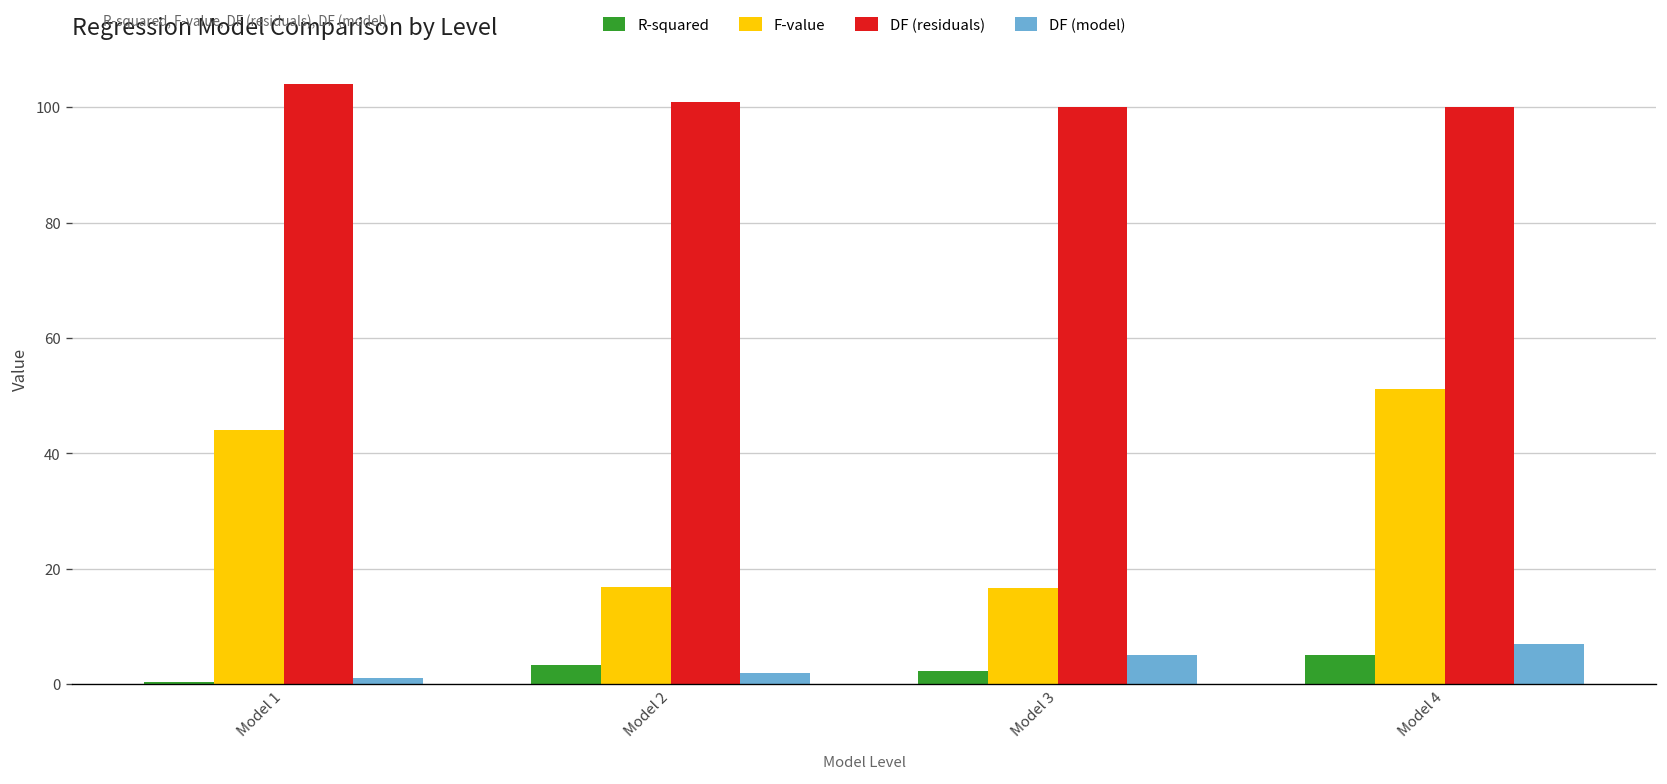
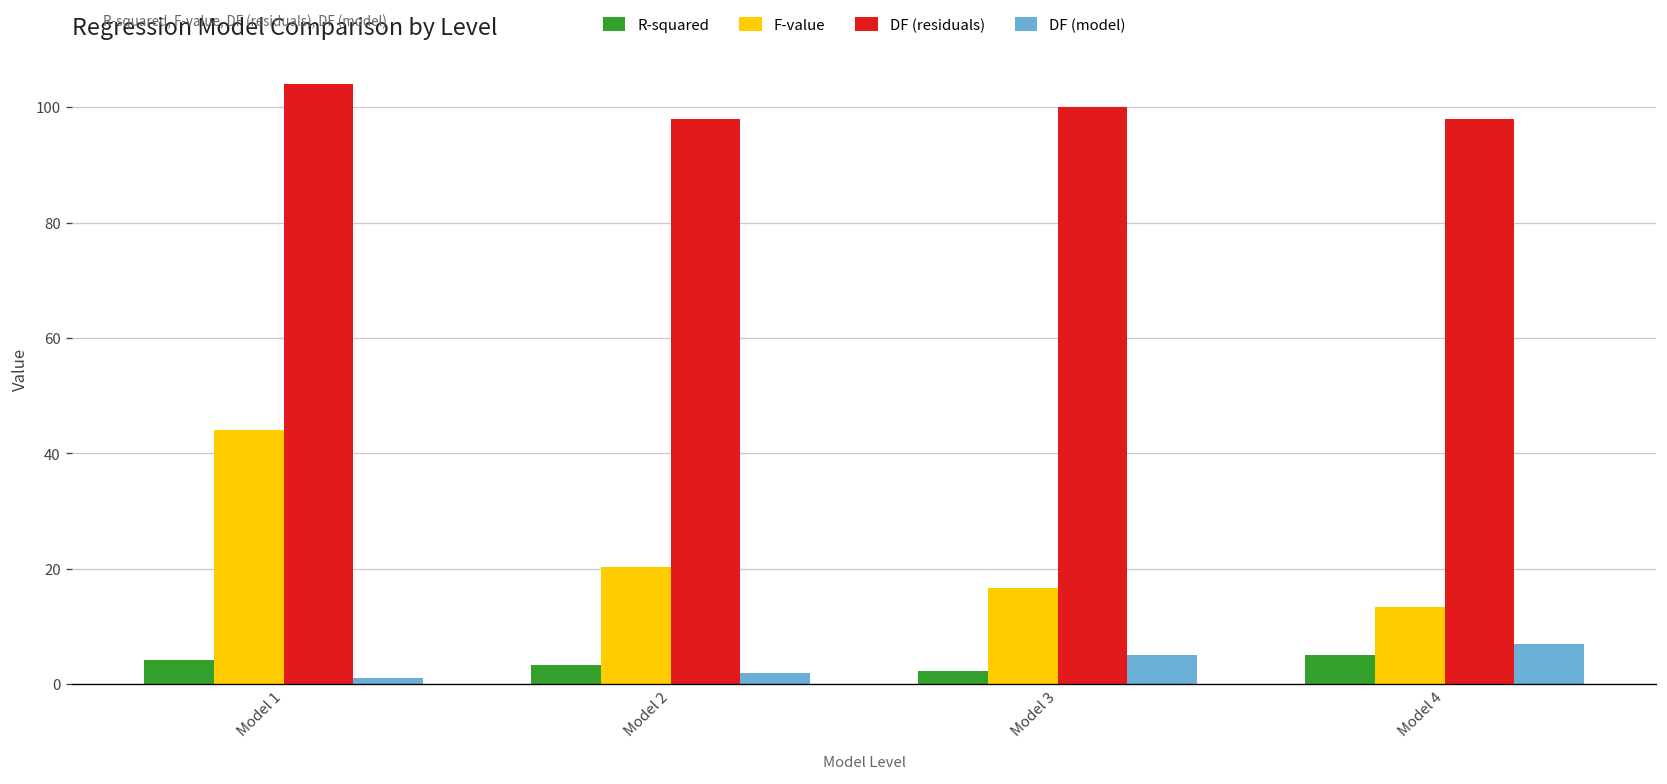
  {
    "R-squared": {
-     "Model 1": 0,
+     "Model 1": 4,
      "Model 2": 3,
      "Model 3": 2,
      "Model 4": 5
    },
    "F-value": {
      "Model 1": 44,
-     "Model 2": 17,
+     "Model 2": 20,
      "Model 3": 17,
-     "Model 4": 51
+     "Model 4": 13
    },
    "DF (residuals)": {
      "Model 1": 104,
-     "Model 2": 101,
+     "Model 2": 98,
      "Model 3": 100,
-     "Model 4": 100
+     "Model 4": 98
    },
    "DF (model)": {
      "Model 1": 1,
      "Model 2": 2,
      "Model 3": 5,
      "Model 4": 7
    }
  }
